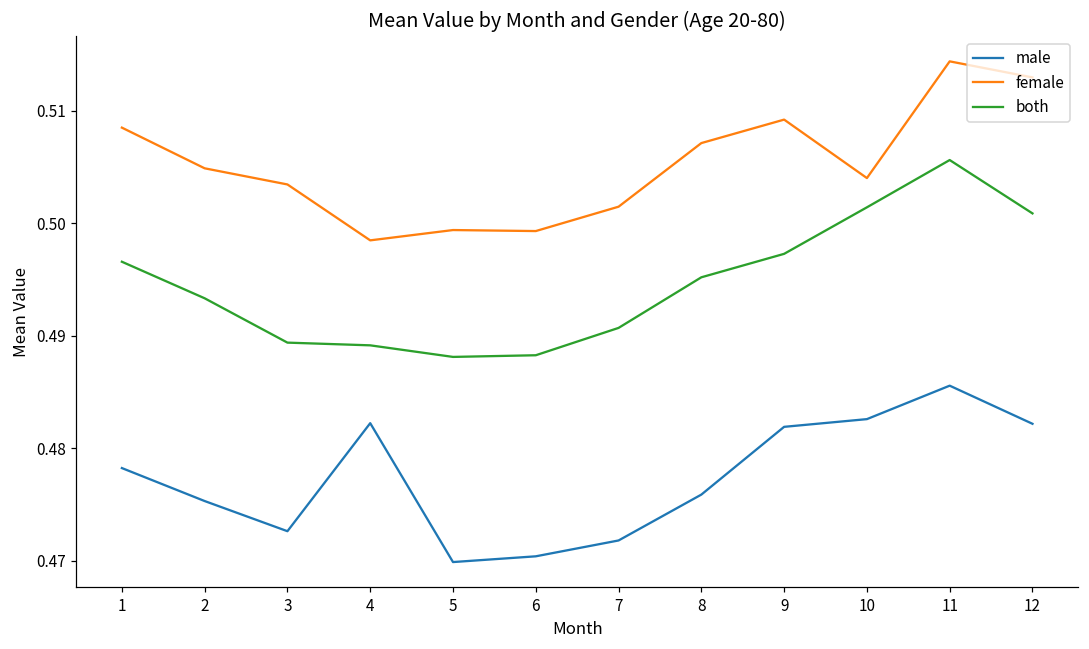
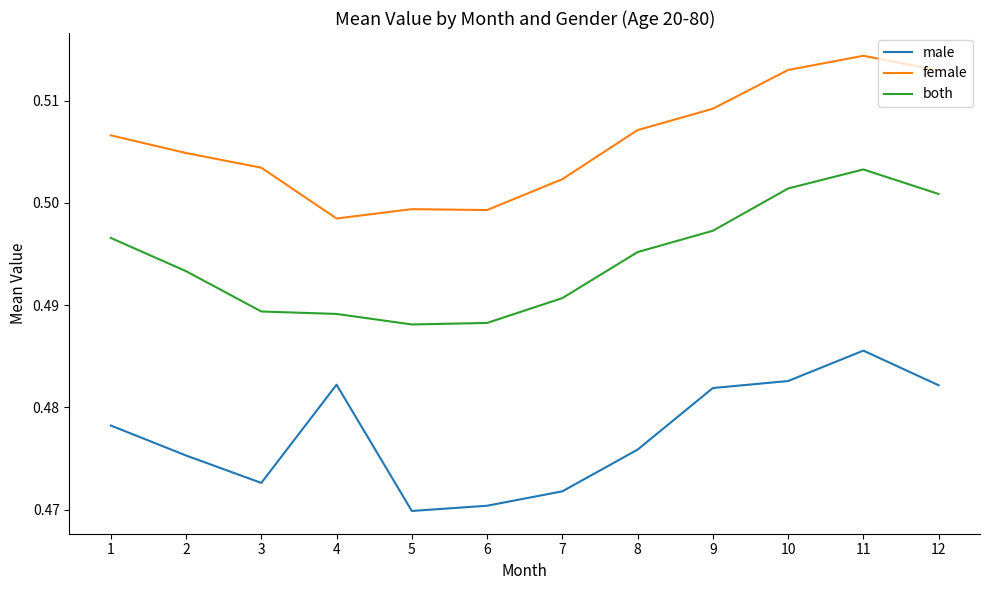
  {
    "male": {
      "1": 0.4782,
      "2": 0.4753,
      "3": 0.4726,
      "4": 0.4822,
      "5": 0.4699,
      "6": 0.4704,
      "7": 0.4718,
      "8": 0.4759,
      "9": 0.4819,
      "10": 0.4826,
      "11": 0.4856,
      "12": 0.4822
    },
    "female": {
-     "1": 0.5085,
+     "1": 0.5066,
      "2": 0.5049,
      "3": 0.5034,
      "4": 0.4985,
      "5": 0.4994,
      "6": 0.4993,
-     "7": 0.5015,
+     "7": 0.5023,
      "8": 0.5071,
      "9": 0.5092,
-     "10": 0.5040,
+     "10": 0.5130,
      "11": 0.5144
    },
    "both": {
      "1": 0.4966,
      "2": 0.4933,
      "3": 0.4894,
      "4": 0.4891,
      "5": 0.4881,
      "6": 0.4883,
      "7": 0.4907,
      "8": 0.4952,
      "9": 0.4973,
      "10": 0.5014,
-     "11": 0.5056,
+     "11": 0.5033,
      "12": 0.5009
    }
  }
